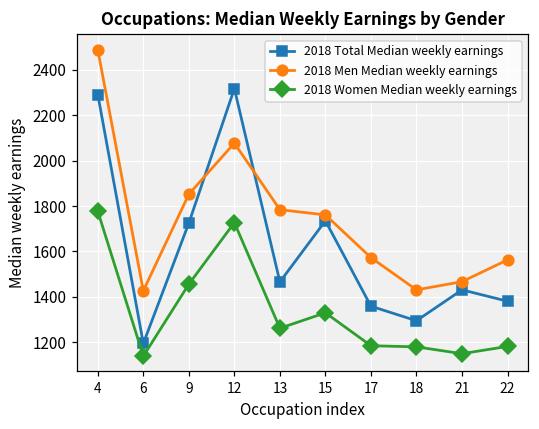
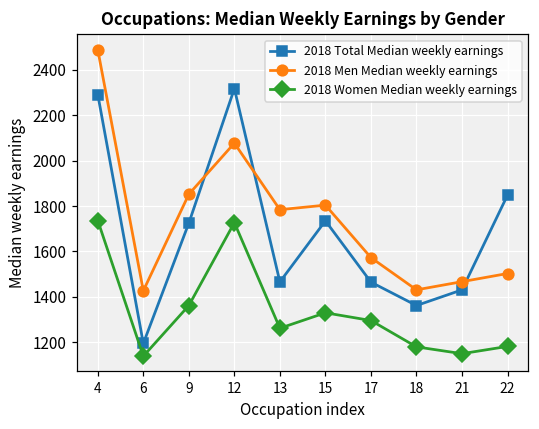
  {
    "2018 Total Median weekly earnings": {
      "4": 2290,
      "6": 1200,
      "9": 1730,
      "12": 2320,
      "13": 1470,
      "15": 1740,
-     "17": 1360,
-     "18": 1300,
+     "17": 1470,
+     "18": 1360,
      "21": 1430,
-     "22": 1380
+     "22": 1850
    },
    "2018 Men Median weekly earnings": {
      "4": 2490,
      "6": 1430,
      "9": 1850,
      "12": 2080,
      "13": 1780,
-     "15": 1760,
+     "15": 1800,
      "17": 1570,
      "18": 1430,
      "21": 1470,
-     "22": 1560
+     "22": 1500
    },
    "2018 Women Median weekly earnings": {
-     "4": 1780,
+     "4": 1740,
      "6": 1140,
-     "9": 1460,
+     "9": 1360,
      "12": 1730,
      "13": 1260,
      "15": 1330,
-     "17": 1190,
+     "17": 1300,
      "18": 1180,
      "21": 1150,
      "22": 1180
    }
  }
